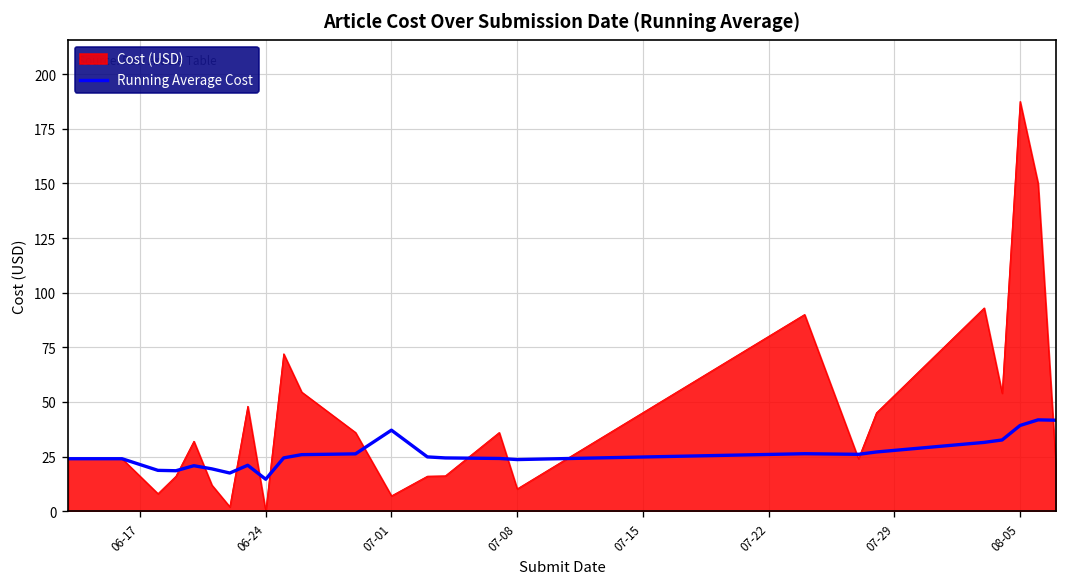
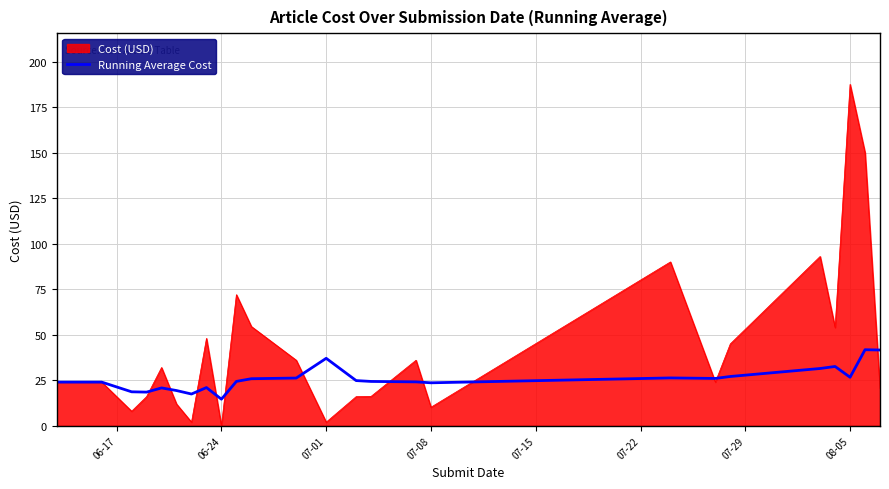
  {
    "Cost (USD)": {
      "06-24": 0,
-     "07-01": 7,
+     "07-01": 2,
      "07-08": 10,
      "08-05": 188
    },
    "Running Average Cost": {
      "06-24": 15,
      "07-01": 37,
      "07-08": 24,
-     "08-05": 39
+     "08-05": 27
    }
  }
